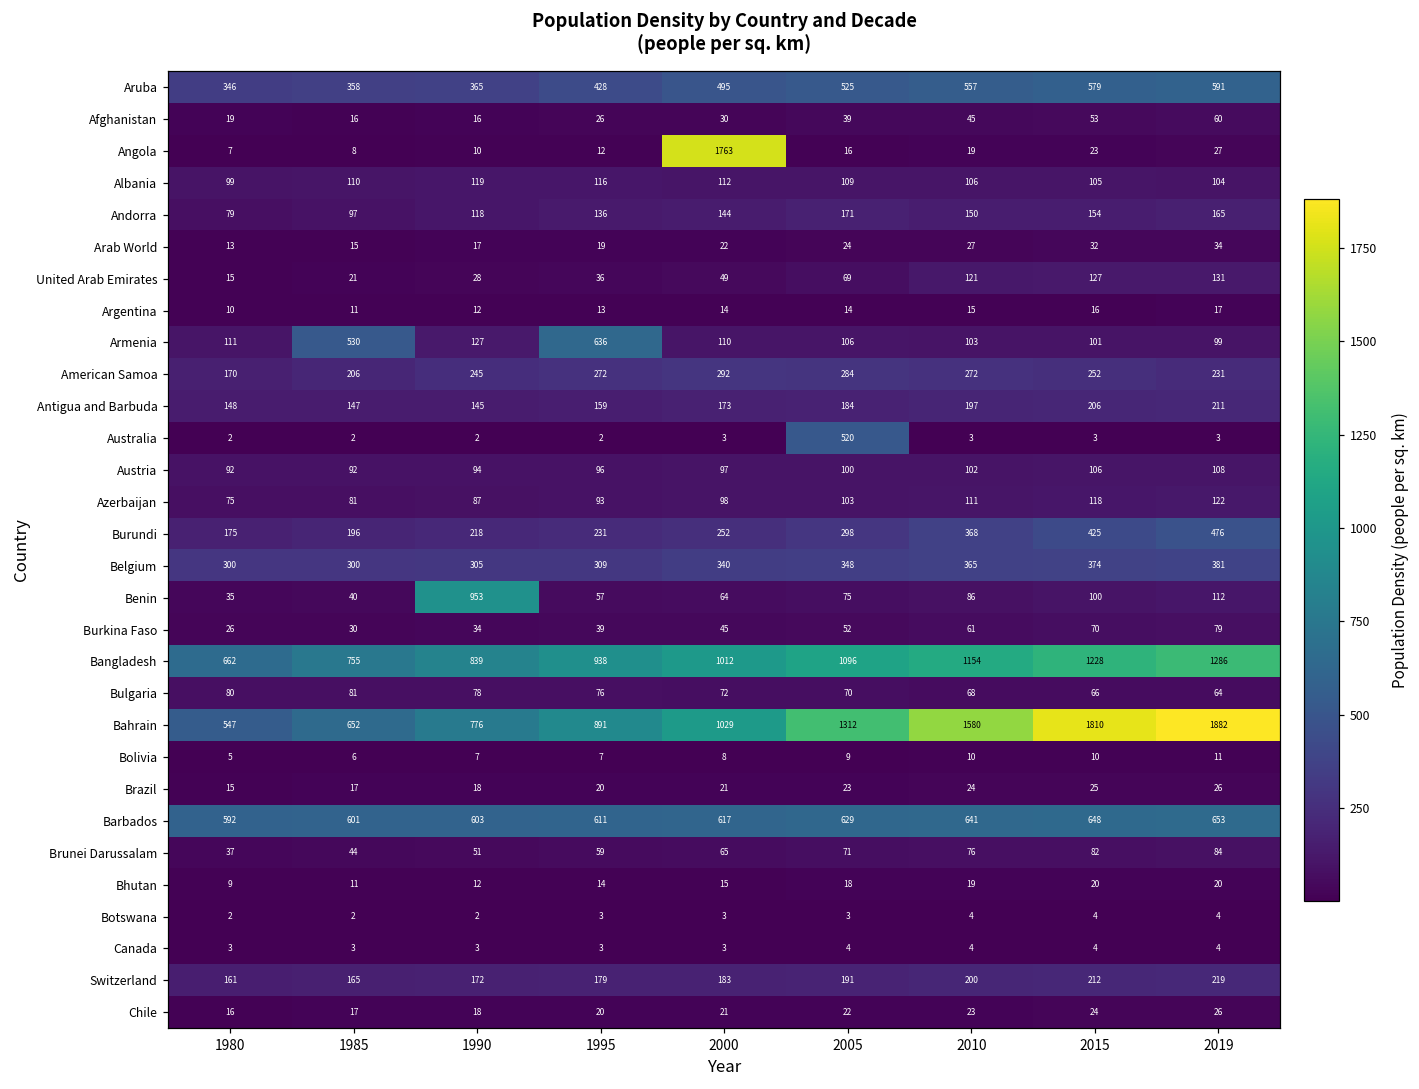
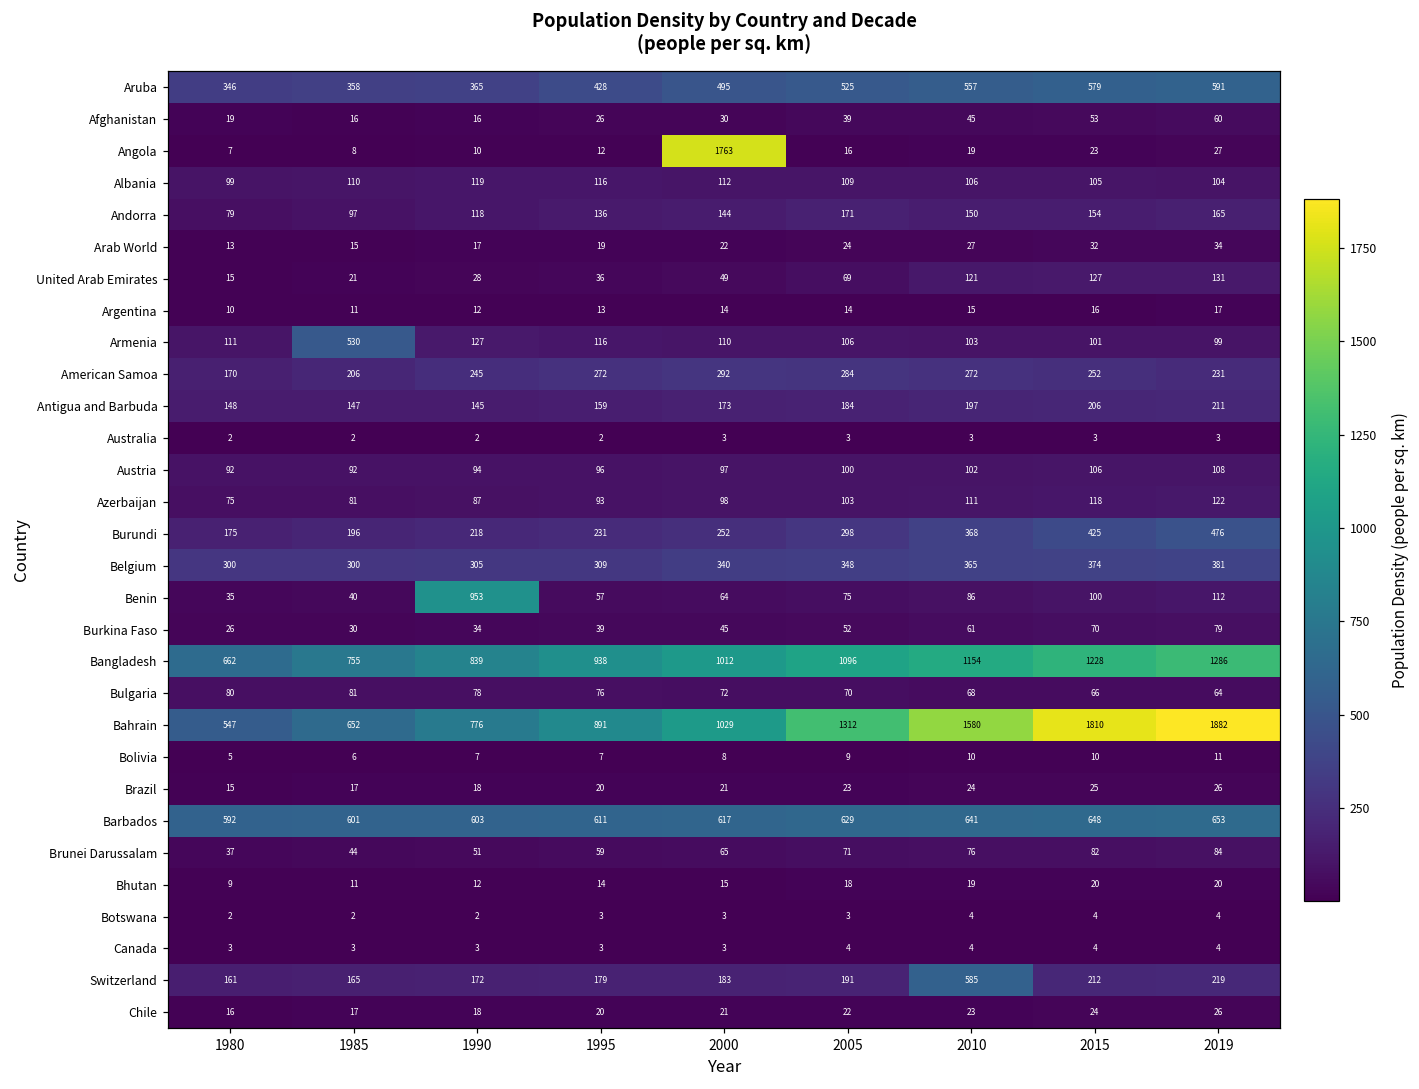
  {
    "Armenia": {
      "1980": 111,
      "1985": 530,
      "1990": 127,
-     "1995": 636,
+     "1995": 116,
      "2000": 110,
      "2005": 106,
      "2010": 103,
      "2015": 101,
      "2019": 99
    },
    "Australia": {
      "1980": 2,
      "1985": 2,
      "1990": 2,
      "1995": 2,
      "2000": 3,
-     "2005": 520,
+     "2005": 3,
      "2010": 3,
      "2015": 3,
      "2019": 3
    },
    "Switzerland": {
      "1980": 161,
      "1985": 165,
      "1990": 172,
      "1995": 179,
      "2000": 183,
      "2005": 191,
-     "2010": 200,
+     "2010": 585,
      "2015": 212,
      "2019": 219
    }
  }
